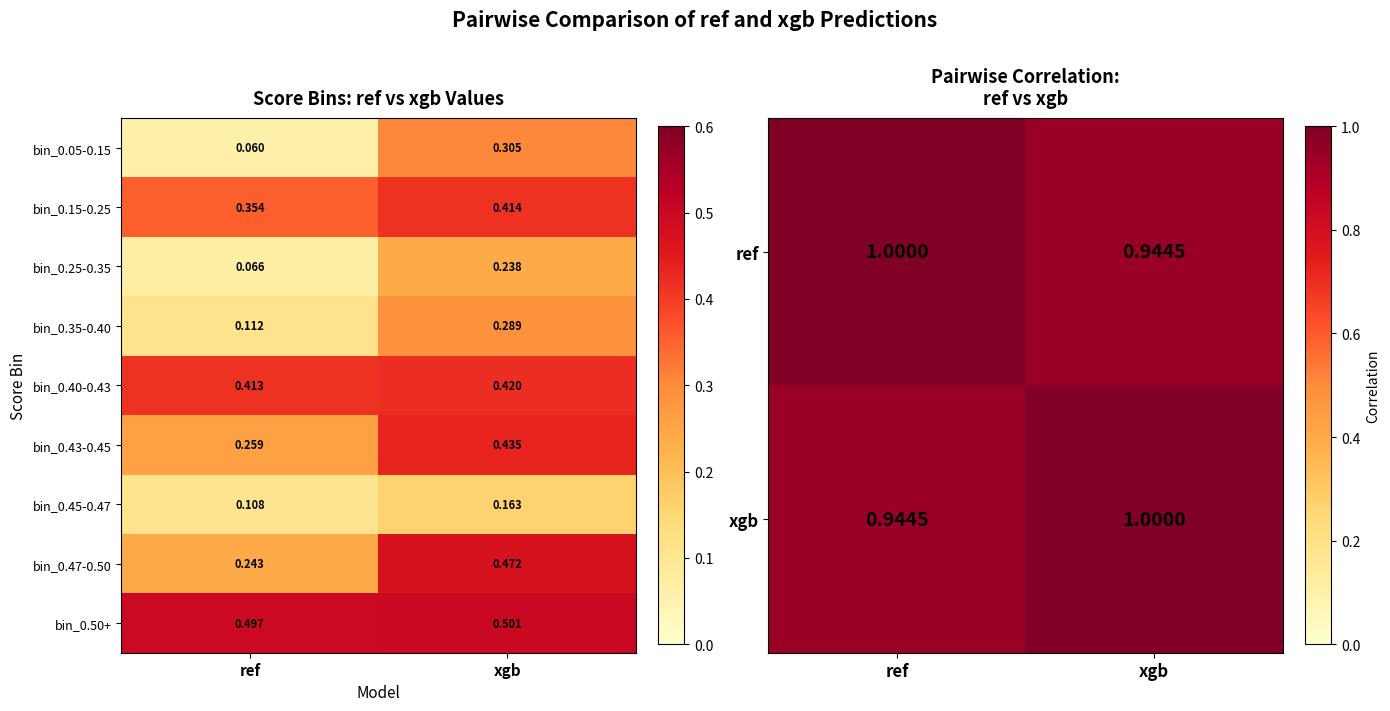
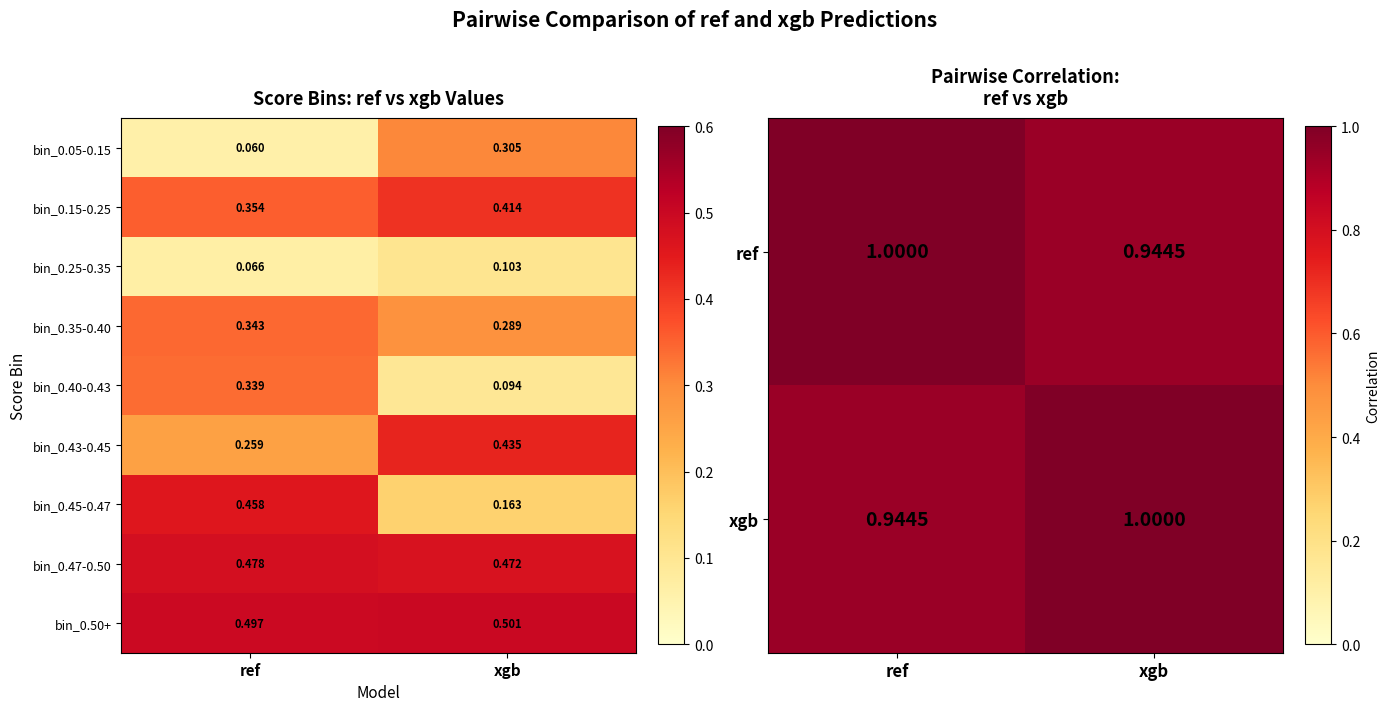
  {
    "Score Bins: ref vs xgb Values": {
      "bin_0.05-0.15": {
        "ref": 0.060,
        "xgb": 0.305
      },
      "bin_0.15-0.25": {
        "ref": 0.354,
        "xgb": 0.414
      },
      "bin_0.25-0.35": {
        "ref": 0.066,
-       "xgb": 0.238
+       "xgb": 0.103
      },
      "bin_0.35-0.40": {
-       "ref": 0.112,
+       "ref": 0.343,
        "xgb": 0.289
      },
      "bin_0.40-0.43": {
-       "ref": 0.413,
-       "xgb": 0.420
+       "ref": 0.339,
+       "xgb": 0.094
      },
      "bin_0.43-0.45": {
        "ref": 0.259,
        "xgb": 0.435
      },
      "bin_0.45-0.47": {
-       "ref": 0.108,
+       "ref": 0.458,
        "xgb": 0.163
      },
      "bin_0.47-0.50": {
-       "ref": 0.243,
+       "ref": 0.478,
        "xgb": 0.472
      },
      "bin_0.50+": {
        "ref": 0.497,
        "xgb": 0.501
      }
    },
    "Pairwise Correlation: ref vs xgb": {
      "ref": {
        "ref": 1.0000,
        "xgb": 0.9445
      },
      "xgb": {
        "ref": 0.9445,
        "xgb": 1.0000
      }
    }
  }
